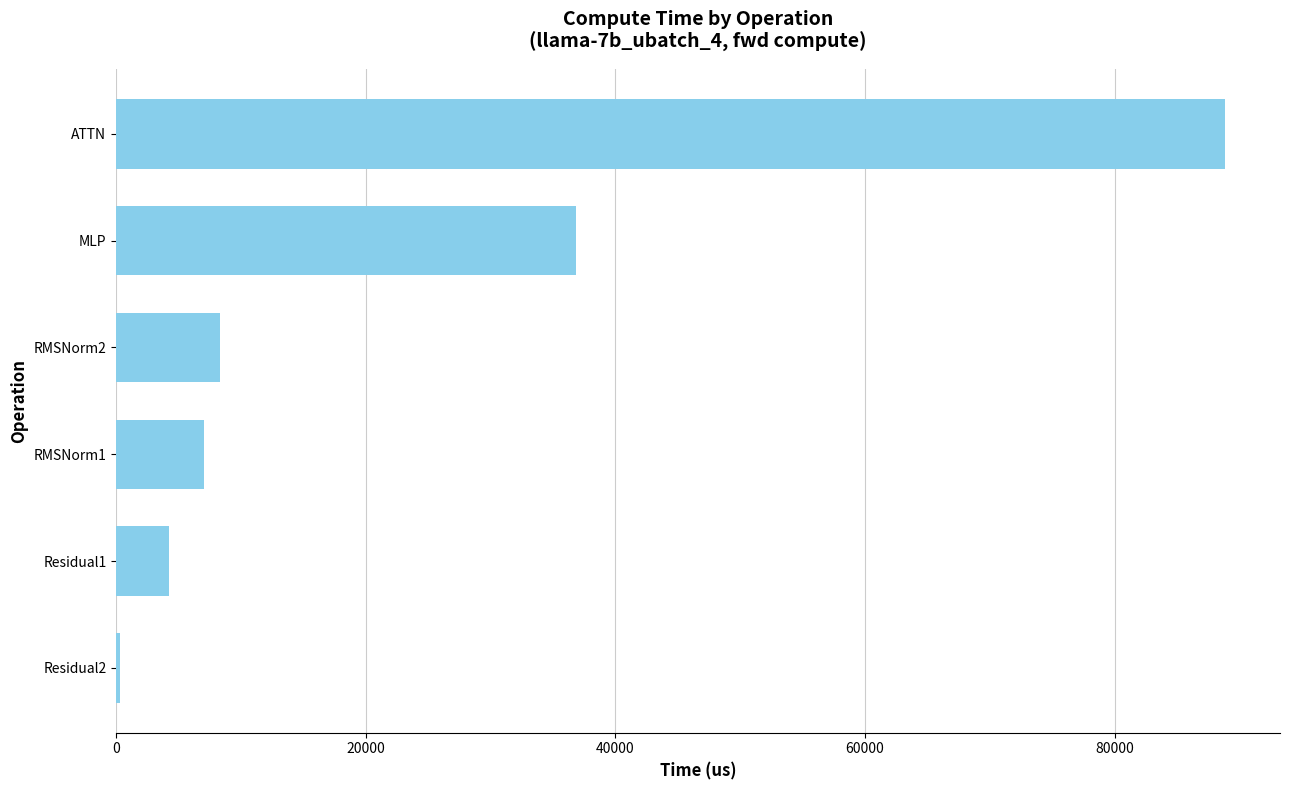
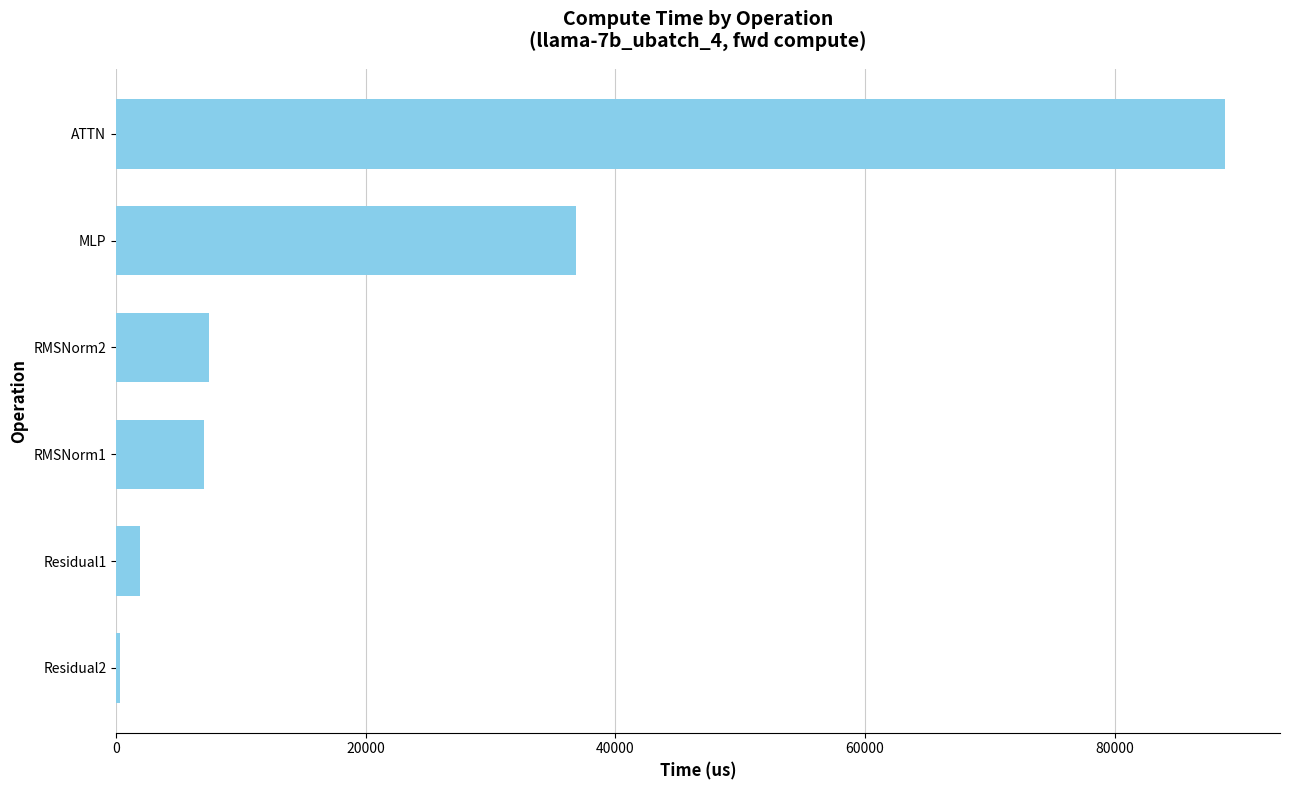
  {
    "ATTN": 88800,
    "MLP": 36900,
-   "RMSNorm2": 8400,
+   "RMSNorm2": 7400,
    "RMSNorm1": 7000,
-   "Residual1": 4200,
+   "Residual1": 1900,
    "Residual2": 300
  }
